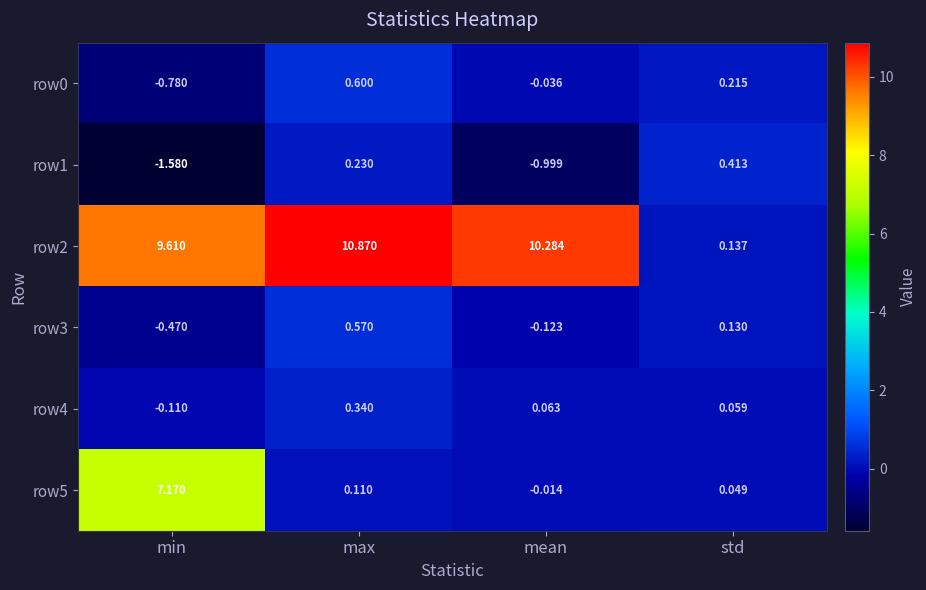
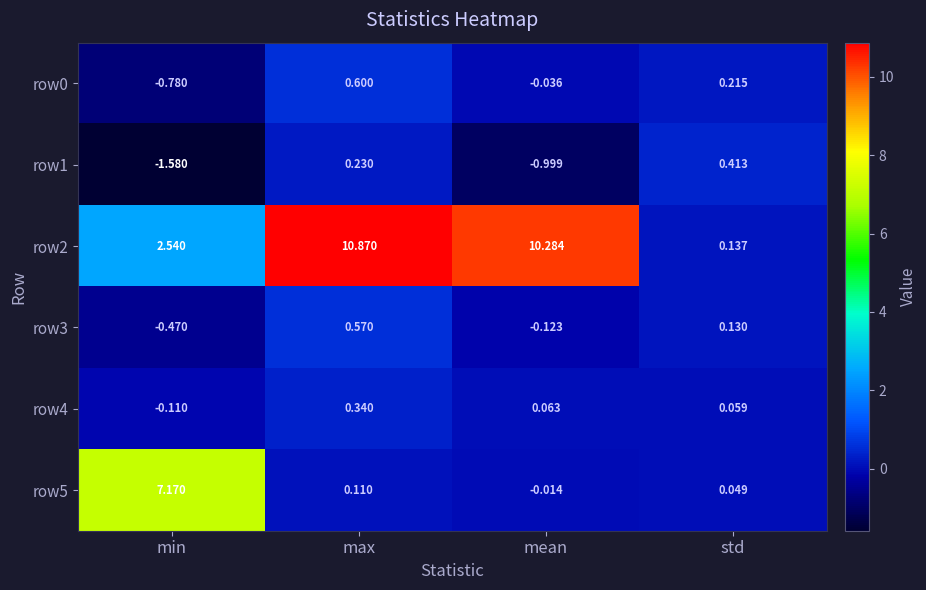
  {
    "row0": {
      "min": -0.780,
      "max": 0.600,
      "mean": -0.036,
      "std": 0.215
    },
    "row1": {
      "min": -1.580,
      "max": 0.230,
      "mean": -0.999,
      "std": 0.413
    },
    "row2": {
-     "min": 9.610,
+     "min": 2.540,
      "max": 10.870,
      "mean": 10.284,
      "std": 0.137
    },
    "row3": {
      "min": -0.470,
      "max": 0.570,
      "mean": -0.123,
      "std": 0.130
    },
    "row4": {
      "min": -0.110,
      "max": 0.340,
      "mean": 0.063,
      "std": 0.059
    },
    "row5": {
      "min": 7.170,
      "max": 0.110,
      "mean": -0.014,
      "std": 0.049
    }
  }
